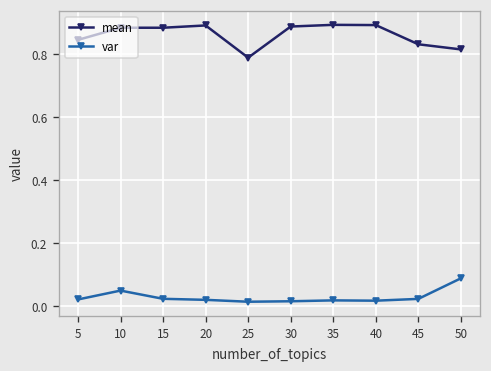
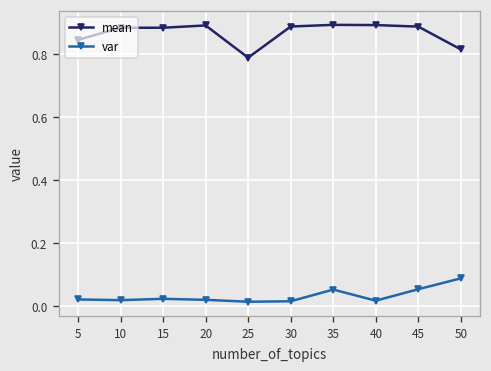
  {
    "mean": {
      "15": 0.88,
      "20": 0.89,
      "25": 0.79,
      "30": 0.89,
      "35": 0.89,
      "40": 0.89,
-     "45": 0.83,
+     "45": 0.89,
      "50": 0.81
    },
    "var": {
      "5": 0.02,
-     "10": 0.05,
+     "10": 0.02,
      "15": 0.02,
      "20": 0.02,
      "25": 0.01,
      "30": 0.02,
-     "35": 0.02,
+     "35": 0.05,
      "40": 0.02,
-     "45": 0.02,
+     "45": 0.05,
      "50": 0.09
    }
  }
